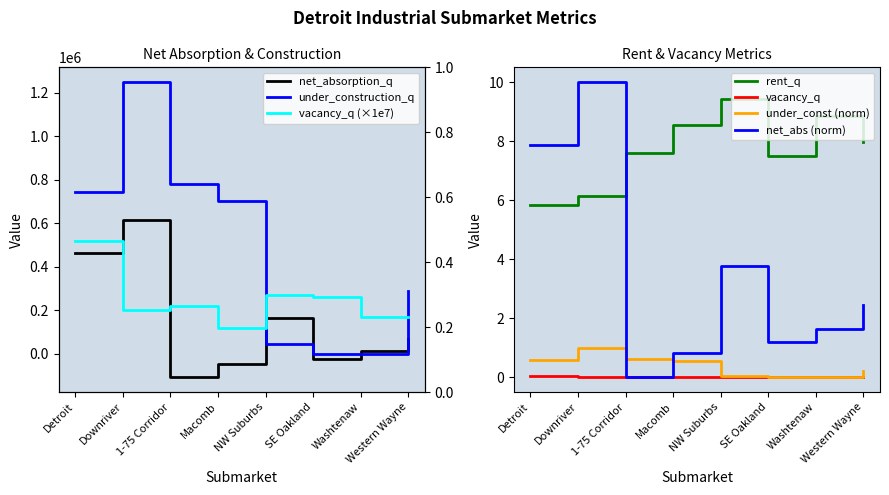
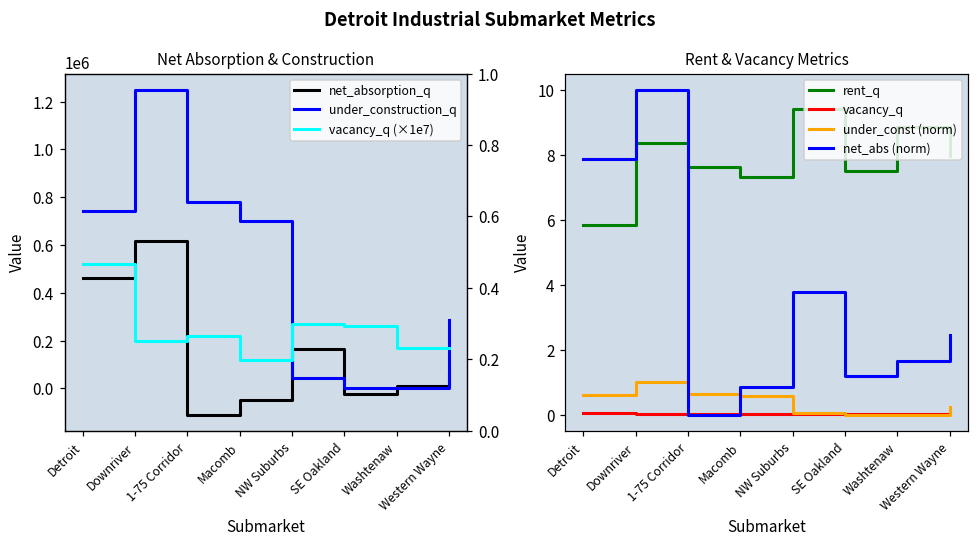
  {
    "Rent & Vacancy Metrics": {
      "rent_q": {
        "Detroit": 5.8,
-       "Downriver": 6.1,
+       "Downriver": 8.4,
        "1-75 Corridor": 7.6,
-       "Macomb": 8.6,
+       "Macomb": 7.3,
        "NW Suburbs": 9.4,
        "SE Oakland": 7.5,
        "Western Wayne": 8.0
      },
      "vacancy_q": {
        "Detroit": 0.1,
        "Downriver": 0.0,
        "Macomb": 0.0,
        "Western Wayne": 0.0
      },
      "under_const (norm)": {
        "Detroit": 0.6,
        "Downriver": 1.0,
        "1-75 Corridor": 0.6,
        "Macomb": 0.6,
        "Western Wayne": 0.2
      },
      "net_abs (norm)": {
        "Detroit": 7.9,
        "Downriver": 10.0,
        "Macomb": 0.8,
        "NW Suburbs": 3.8,
        "SE Oakland": 1.2,
        "Washtenaw": 1.6,
        "Western Wayne": 2.5
      }
    }
  }
